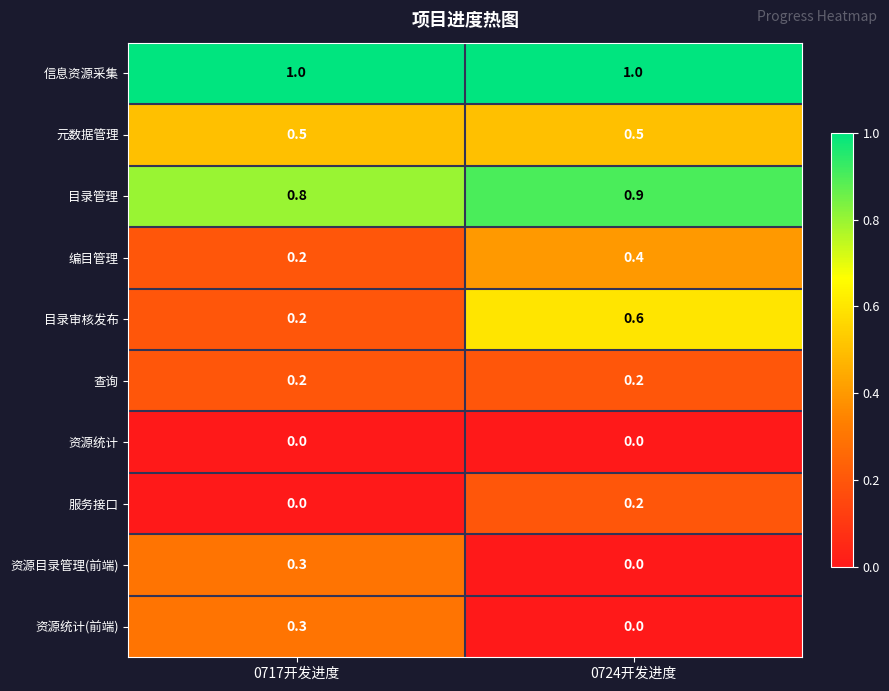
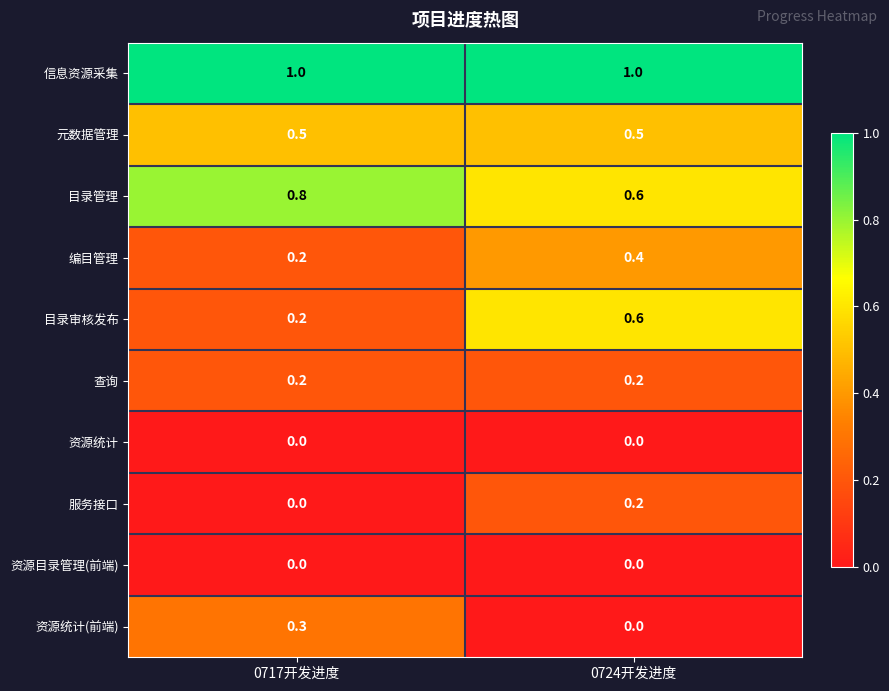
  {
    "信息资源采集": {
      "0717开发进度": 1.0,
      "0724开发进度": 1.0
    },
    "元数据管理": {
      "0717开发进度": 0.5,
      "0724开发进度": 0.5
    },
    "目录管理": {
      "0717开发进度": 0.8,
-     "0724开发进度": 0.9
+     "0724开发进度": 0.6
    },
    "编目管理": {
      "0717开发进度": 0.2,
      "0724开发进度": 0.4
    },
    "目录审核发布": {
      "0717开发进度": 0.2,
      "0724开发进度": 0.6
    },
    "查询": {
      "0717开发进度": 0.2,
      "0724开发进度": 0.2
    },
    "资源统计": {
      "0717开发进度": 0.0,
      "0724开发进度": 0.0
    },
    "服务接口": {
      "0717开发进度": 0.0,
      "0724开发进度": 0.2
    },
    "资源目录管理(前端)": {
-     "0717开发进度": 0.3,
+     "0717开发进度": 0.0,
      "0724开发进度": 0.0
    },
    "资源统计(前端)": {
      "0717开发进度": 0.3,
      "0724开发进度": 0.0
    }
  }
